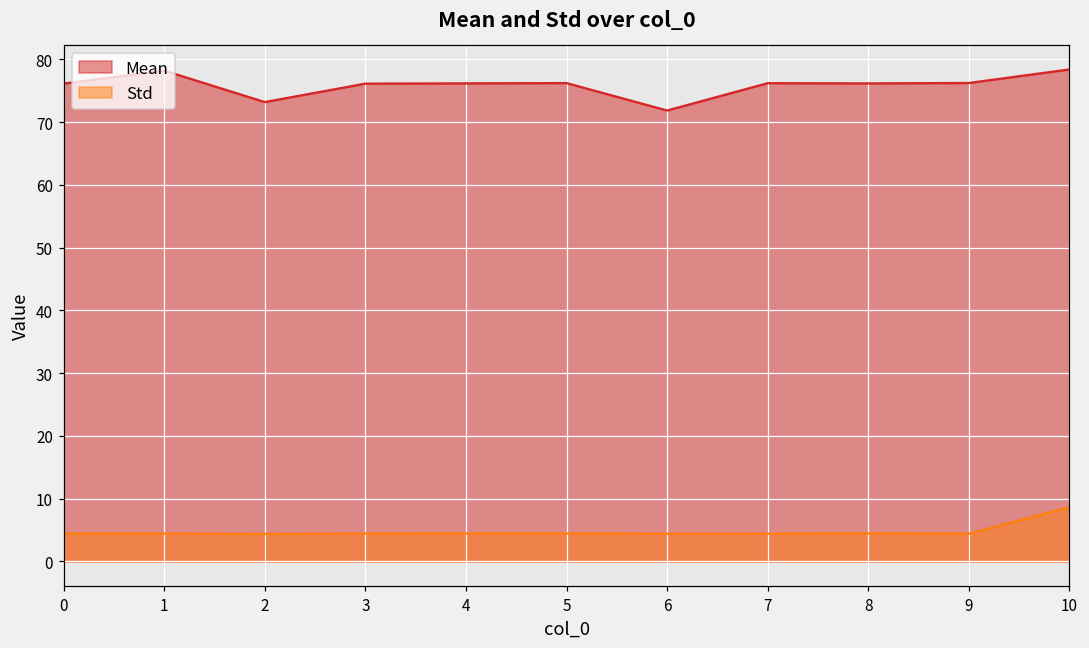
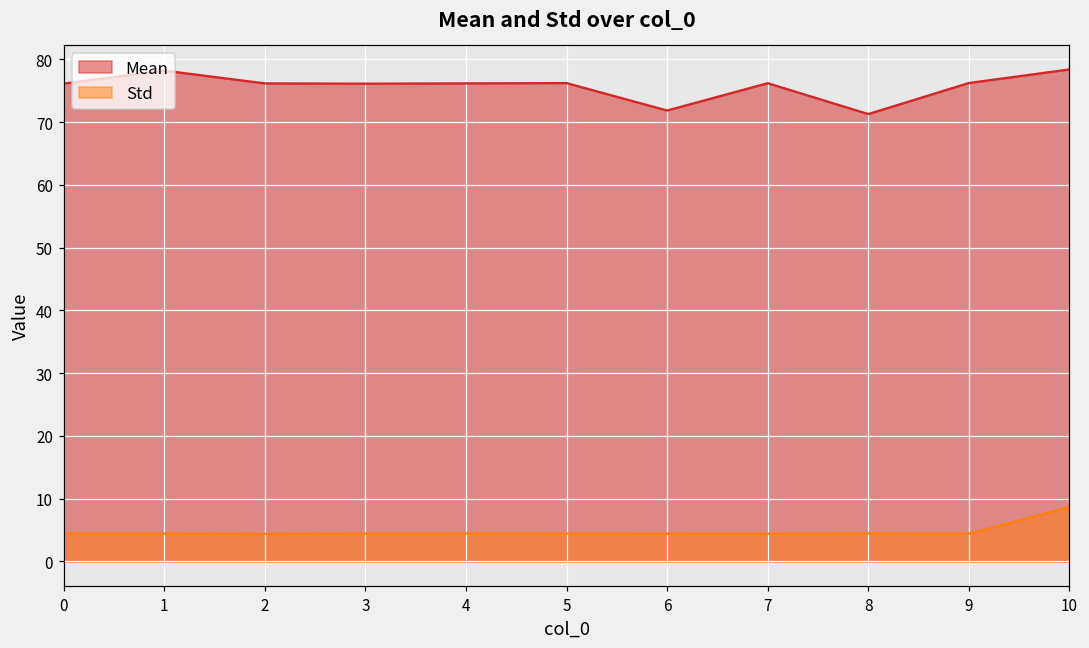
  {
    "Mean": {
      "0": 76,
-     "2": 73,
+     "2": 76,
      "3": 76,
      "4": 76,
      "5": 76,
      "6": 72,
      "7": 76,
-     "8": 76,
+     "8": 71,
      "9": 76,
      "10": 78
    },
    "Std": {
      "0": 4,
      "1": 4,
      "2": 4,
      "3": 4,
      "4": 4,
      "5": 4,
      "6": 4,
      "7": 4,
      "8": 4,
      "9": 4,
      "10": 9
    }
  }
